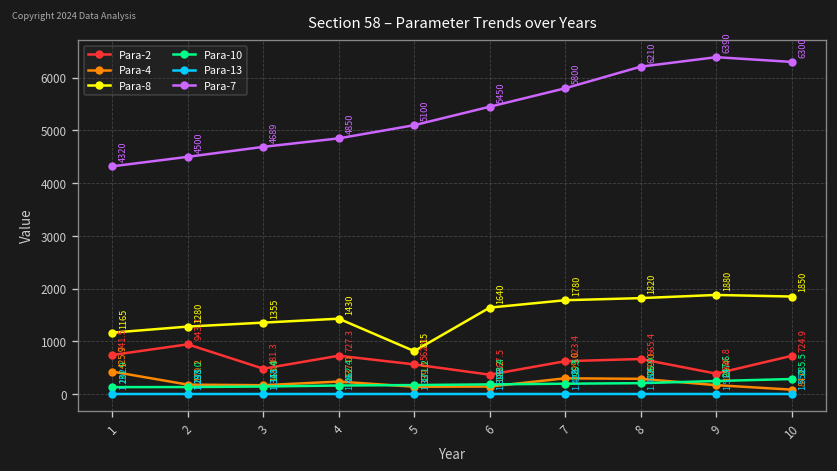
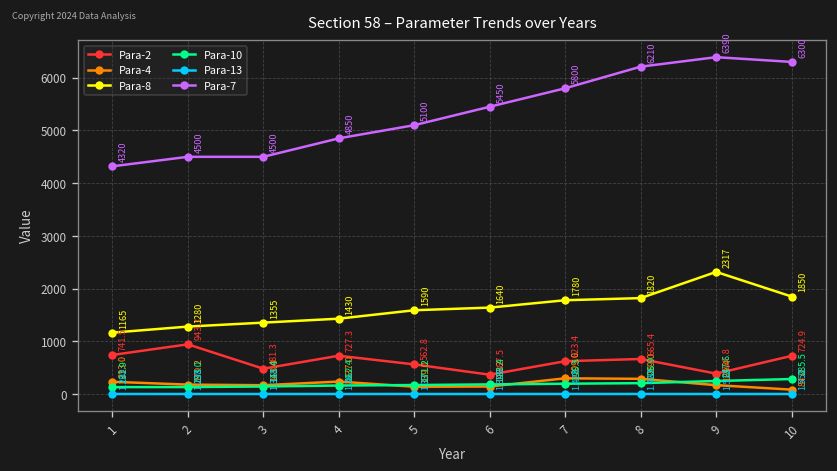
  {
    "Para-2": {
      "1": 741.5,
      "4": 727.3,
      "5": 562.8,
      "8": 665.4,
      "10": 724.9
    },
    "Para-4": {
-     "1": 425.9
+     "1": 233.0
    },
    "Para-8": {
      "1": 1165,
      "3": 1355,
      "4": 1430,
-     "5": 815,
+     "5": 1590,
      "6": 1640,
      "7": 1780,
      "8": 1820,
-     "9": 1880,
+     "9": 2317,
      "10": 1850
    },
    "Para-7": {
      "1": 4320,
      "2": 4500,
-     "3": 4689,
+     "3": 4500,
      "4": 4850,
      "5": 5100,
      "6": 5450,
      "7": 5800,
      "8": 6210,
      "9": 6390,
      "10": 6300
    }
  }
